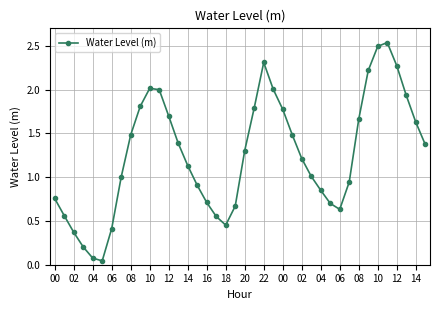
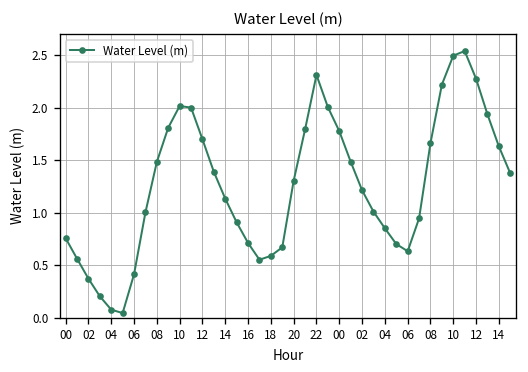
  {
    "16": 0.7,
-   "18": 0.5,
+   "18": 0.6,
    "20": 1.3,
    "22": 2.3
  }
